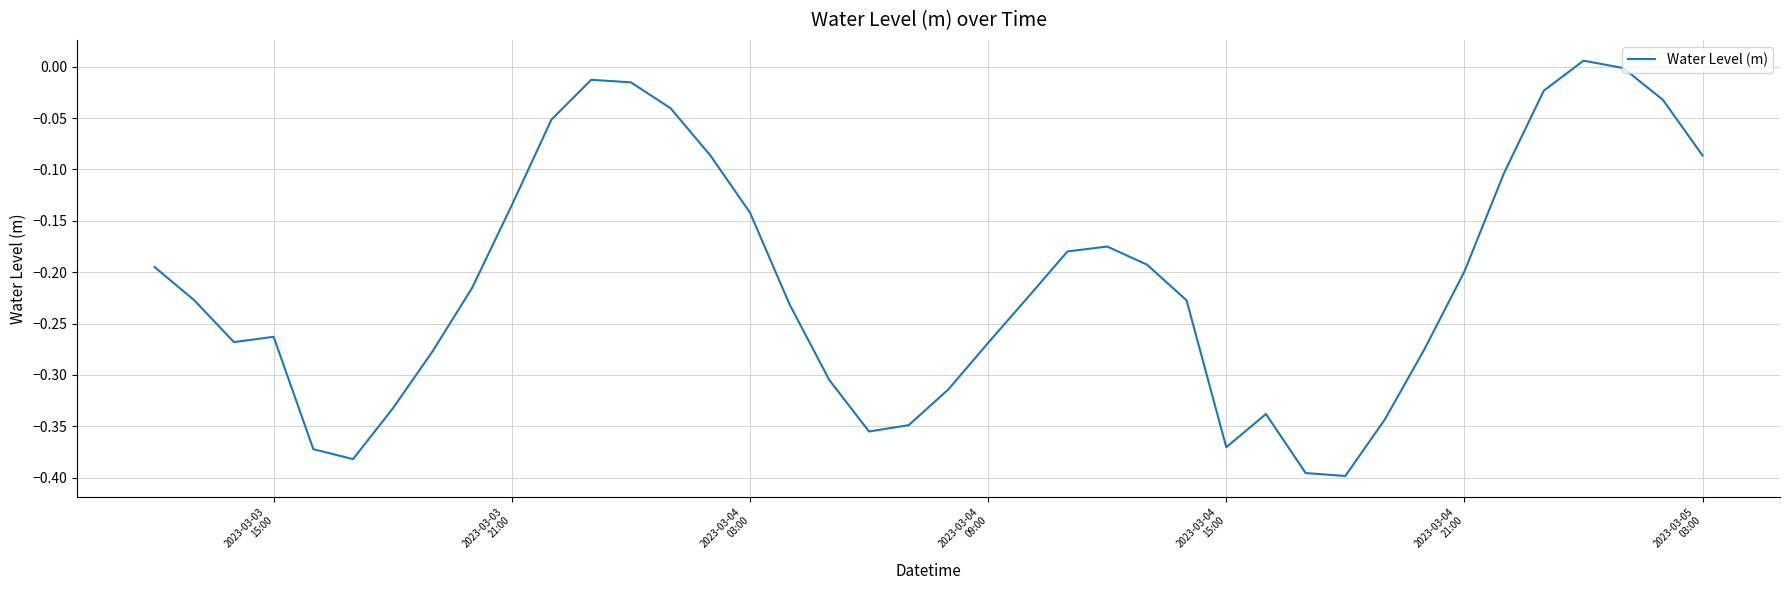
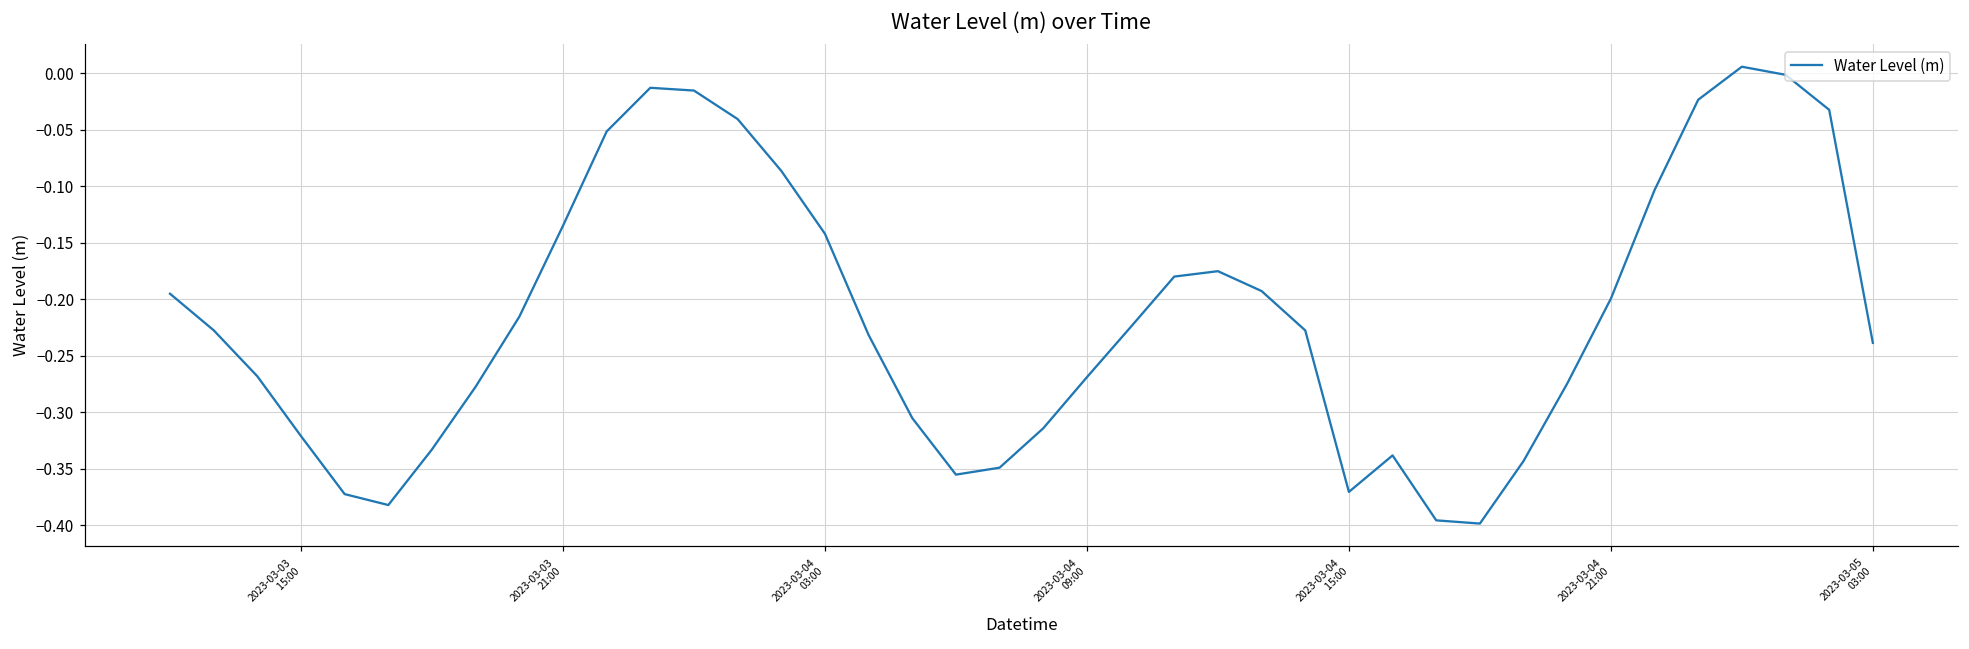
  {
-   "2023-03-03 15:00": -0.263,
+   "2023-03-03 15:00": -0.321,
    "2023-03-03 21:00": -0.135,
    "2023-03-04 03:00": -0.142,
    "2023-03-04 09:00": -0.269,
    "2023-03-04 15:00": -0.370,
    "2023-03-04 21:00": -0.199,
-   "2023-03-05 03:00": -0.086
+   "2023-03-05 03:00": -0.238
  }
